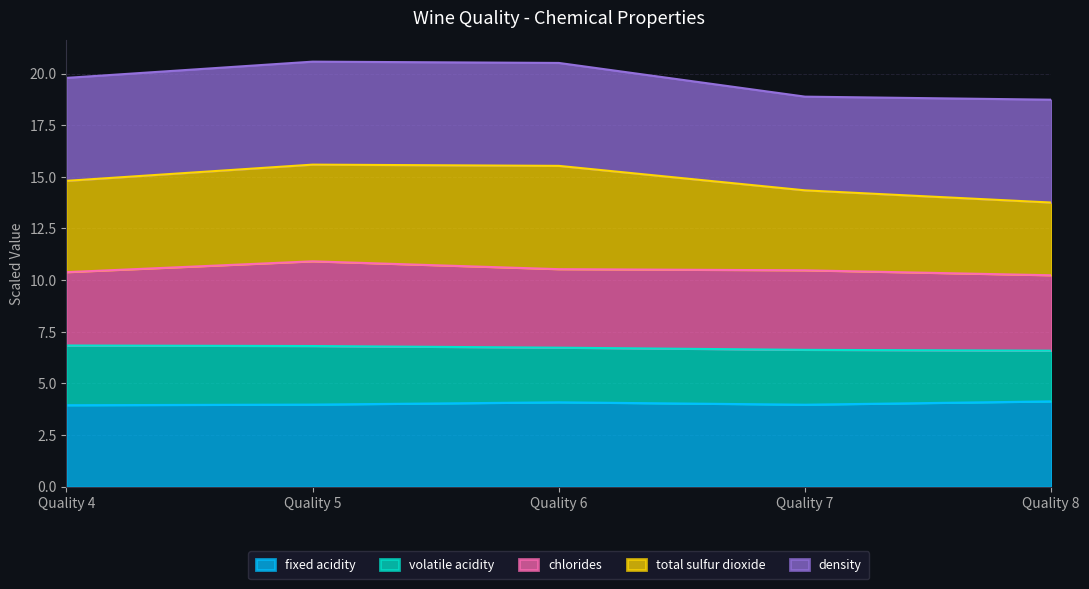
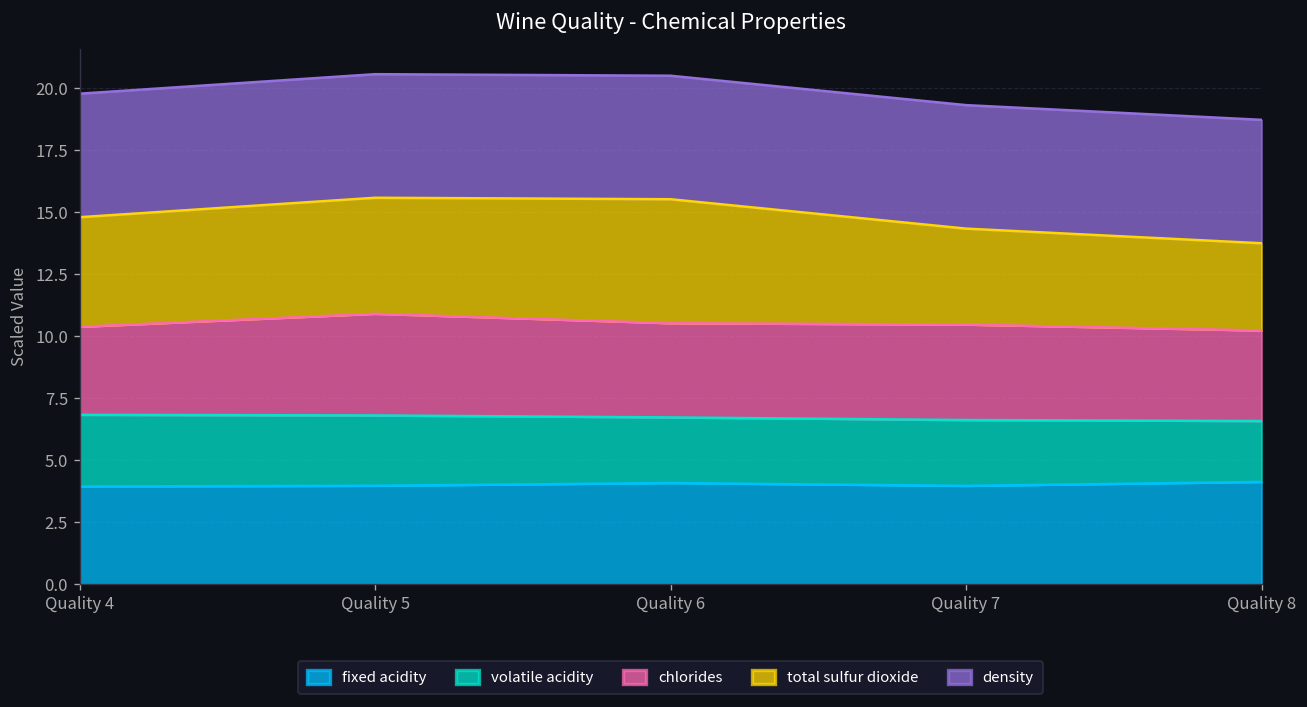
  {
    "fixed acidity": {
      "Quality 4": 3.9,
      "Quality 5": 4.0,
      "Quality 6": 4.1,
      "Quality 7": 4.0,
      "Quality 8": 4.1
    },
    "volatile acidity": {
      "Quality 4": 2.9,
      "Quality 5": 2.8,
      "Quality 6": 2.6,
      "Quality 7": 2.7,
      "Quality 8": 2.5
    },
    "chlorides": {
      "Quality 4": 3.5,
      "Quality 5": 4.1,
      "Quality 6": 3.8,
      "Quality 7": 3.8,
      "Quality 8": 3.6
    },
    "total sulfur dioxide": {
      "Quality 4": 4.4,
      "Quality 5": 4.7,
      "Quality 6": 5.0,
      "Quality 7": 3.9,
      "Quality 8": 3.5
    },
    "density": {
      "Quality 4": 5.0,
      "Quality 5": 5.0,
      "Quality 6": 5.0,
-     "Quality 7": 4.5,
+     "Quality 7": 5.0,
      "Quality 8": 5.0
    }
  }
